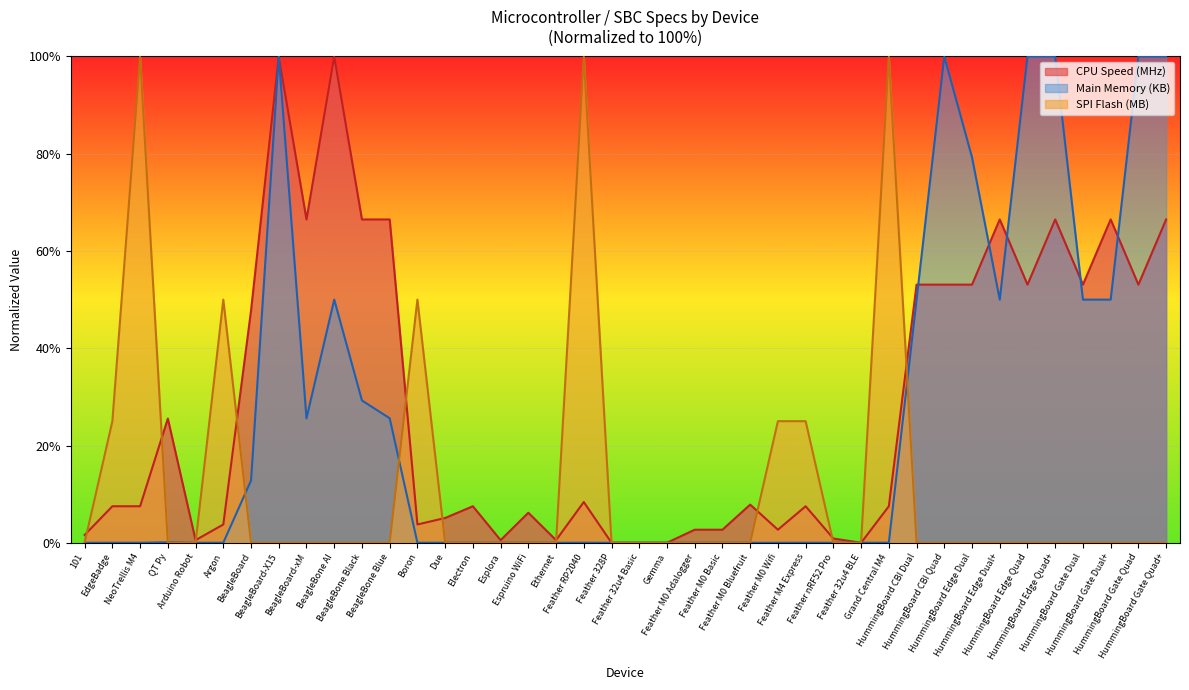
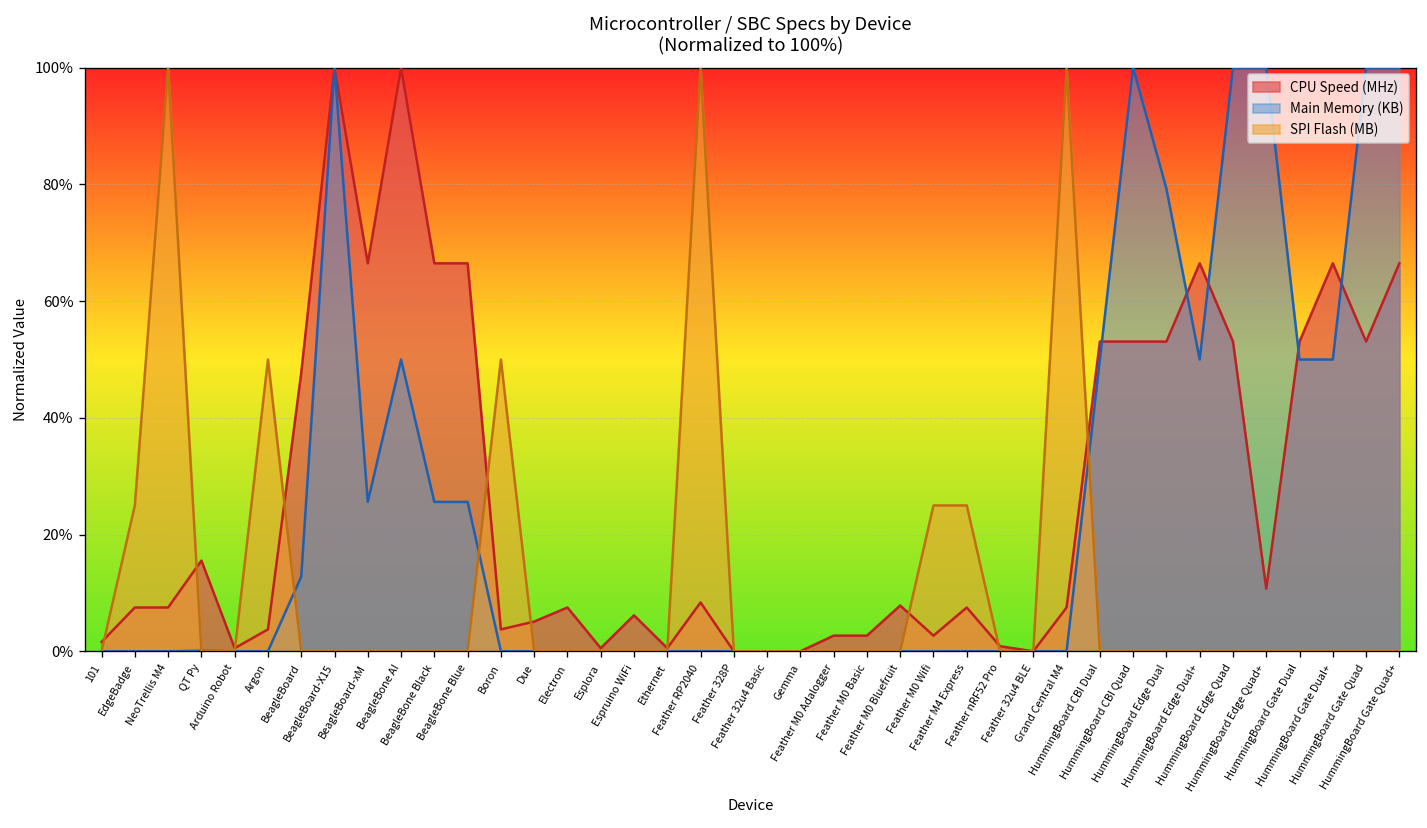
  {
    "CPU Speed (MHz)": {
      "101": "2%",
      "EdgeBadge": "8%",
      "NeoTrellis M4": "8%",
-     "QT Py": "26%",
+     "QT Py": "16%",
      "Arduino Robot": "1%",
      "Argon": "4%",
      "BeagleBoard": "48%",
      "BeagleBoard-xM": "66%",
      "BeagleBone AI": "100%",
      "BeagleBone Black": "66%",
      "BeagleBone Blue": "66%",
      "Boron": "4%",
      "Due": "5%",
      "Electron": "8%",
      "Esplora": "1%",
      "Espruino WiFi": "6%",
      "Ethernet": "1%",
      "Feather RP2040": "8%",
      "Feather M0 Adalogger": "3%",
      "Feather M0 Basic": "3%",
      "Feather M0 Bluefruit": "8%",
      "Feather M0 Wifi": "3%",
      "Feather M4 Express": "8%",
      "Feather nRF52 Pro": "1%",
      "Grand Central M4": "8%",
      "HummingBoard CBI Dual": "53%",
      "HummingBoard CBI Quad": "53%",
      "HummingBoard Edge Dual": "53%",
      "HummingBoard Edge Dual+": "66%",
      "HummingBoard Edge Quad": "53%",
-     "HummingBoard Edge Quad+": "66%",
+     "HummingBoard Edge Quad+": "11%",
      "HummingBoard Gate Dual": "53%",
      "HummingBoard Gate Dual+": "66%",
      "HummingBoard Gate Quad": "53%",
      "HummingBoard Gate Quad+": "66%"
    },
    "Main Memory (KB)": {
      "EdgeBadge": "0%",
      "NeoTrellis M4": "0%",
      "Argon": "0%",
      "BeagleBoard": "13%",
      "BeagleBoard-xM": "26%",
      "BeagleBone AI": "50%",
-     "BeagleBone Black": "29%",
+     "BeagleBone Black": "26%",
      "BeagleBone Blue": "26%",
      "Boron": "0%",
      "Feather RP2040": "0%",
      "Feather M0 Wifi": "0%",
      "Feather M4 Express": "0%",
      "Grand Central M4": "0%",
      "HummingBoard CBI Dual": "50%",
      "HummingBoard CBI Quad": "100%",
      "HummingBoard Edge Dual": "79%",
      "HummingBoard Edge Dual+": "50%",
      "HummingBoard Edge Quad": "100%",
      "HummingBoard Edge Quad+": "100%",
      "HummingBoard Gate Dual": "50%",
      "HummingBoard Gate Dual+": "50%",
      "HummingBoard Gate Quad": "100%",
      "HummingBoard Gate Quad+": "100%"
    },
    "SPI Flash (MB)": {
      "EdgeBadge": "25%",
      "NeoTrellis M4": "100%",
      "Argon": "50%",
      "BeagleBoard": "0%",
      "BeagleBoard-X15": "0%",
      "BeagleBoard-xM": "0%",
      "BeagleBone AI": "0%",
      "BeagleBone Black": "0%",
      "BeagleBone Blue": "0%",
      "Boron": "50%",
      "Feather RP2040": "100%",
      "Feather M0 Wifi": "25%",
      "Feather M4 Express": "25%",
      "Grand Central M4": "100%",
      "HummingBoard CBI Dual": "0%",
      "HummingBoard CBI Quad": "0%",
      "HummingBoard Edge Dual": "0%",
      "HummingBoard Edge Dual+": "0%",
      "HummingBoard Edge Quad": "0%",
      "HummingBoard Edge Quad+": "0%",
      "HummingBoard Gate Dual": "0%",
      "HummingBoard Gate Dual+": "0%",
      "HummingBoard Gate Quad": "0%",
      "HummingBoard Gate Quad+": "0%"
    }
  }
